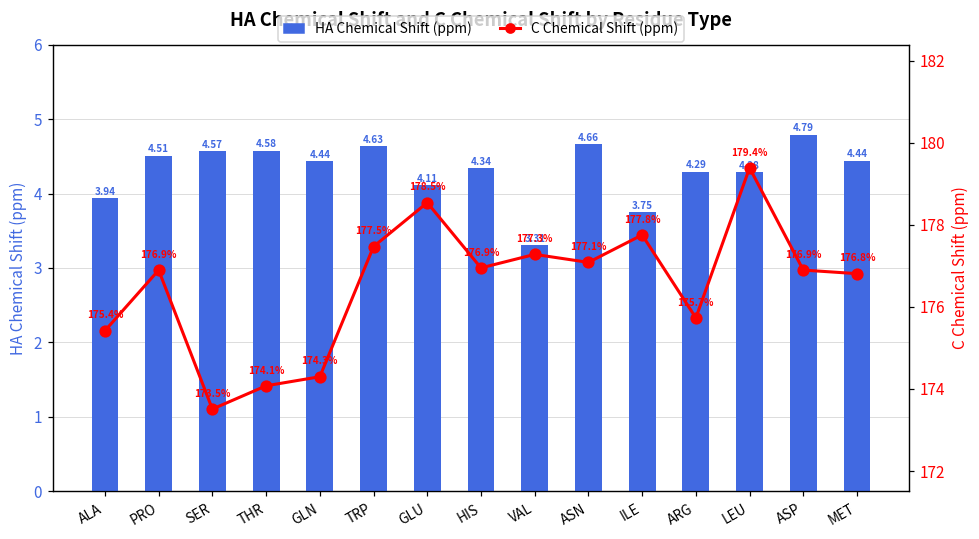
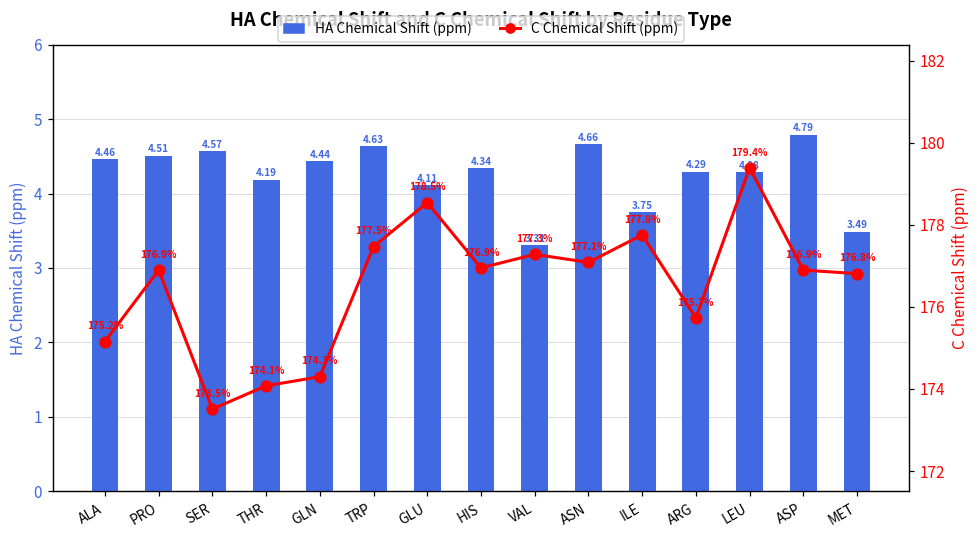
  {
    "HA Chemical Shift (ppm)": {
-     "ALA": "3.94",
+     "ALA": "4.46",
      "PRO": "4.51",
      "SER": "4.57",
-     "THR": "4.58",
+     "THR": "4.19",
      "GLN": "4.44",
      "TRP": "4.63",
      "GLU": "4.11",
      "HIS": "4.34",
      "ASN": "4.66",
      "ILE": "3.75",
      "ARG": "4.29",
      "ASP": "4.79",
-     "MET": "4.44"
+     "MET": "3.49"
    },
    "C Chemical Shift (ppm)": {
-     "ALA": "175.4%",
+     "ALA": "175.2%",
      "PRO": "176.9%",
      "SER": "173.5%",
      "THR": "174.1%",
      "GLN": "174.3%",
      "TRP": "177.5%",
      "GLU": "178.5%",
      "HIS": "176.9%",
      "ASN": "177.1%",
      "ILE": "177.8%",
      "ARG": "175.7%",
      "LEU": "179.4%",
      "ASP": "176.9%",
      "MET": "176.8%"
    }
  }
